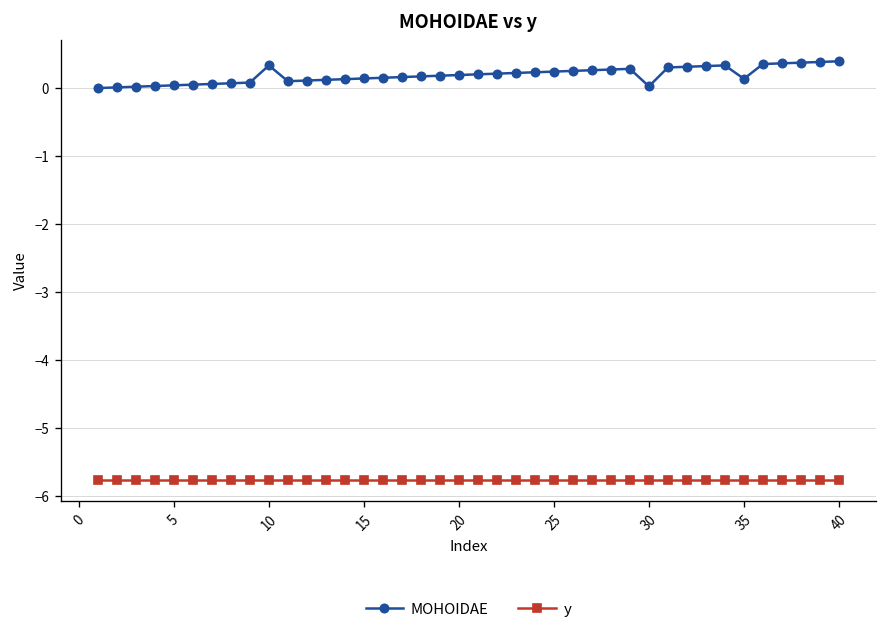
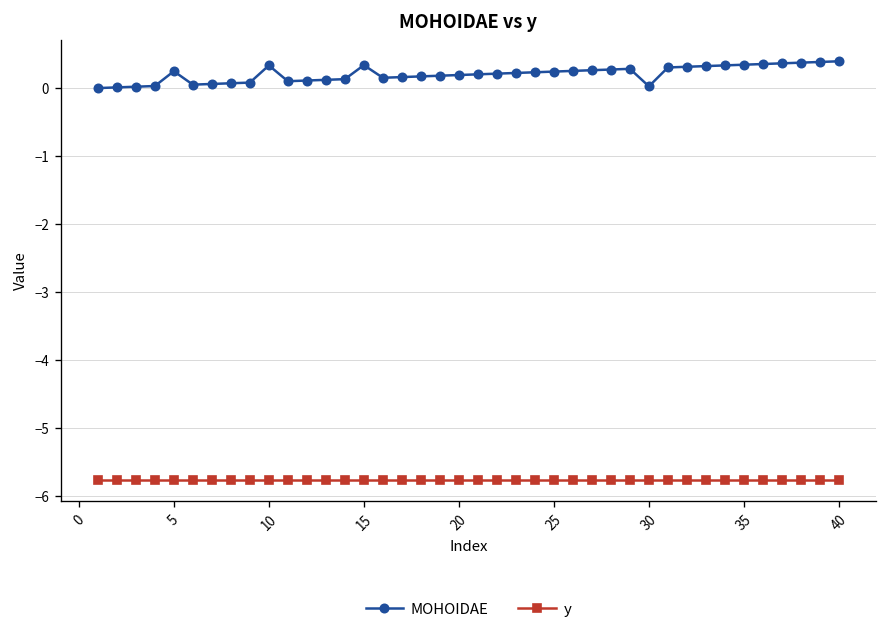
  {
    "MOHOIDAE": {
-     "5": 0.0,
+     "5": 0.2,
      "10": 0.3,
-     "15": 0.1,
+     "15": 0.3,
      "20": 0.2,
      "25": 0.2,
      "30": 0.0,
-     "35": 0.1,
+     "35": 0.3,
      "40": 0.4
    },
    "y": {
      "5": -5.8,
      "10": -5.8,
      "15": -5.8,
      "20": -5.8,
      "25": -5.8,
      "30": -5.8,
      "35": -5.8,
      "40": -5.8
    }
  }
